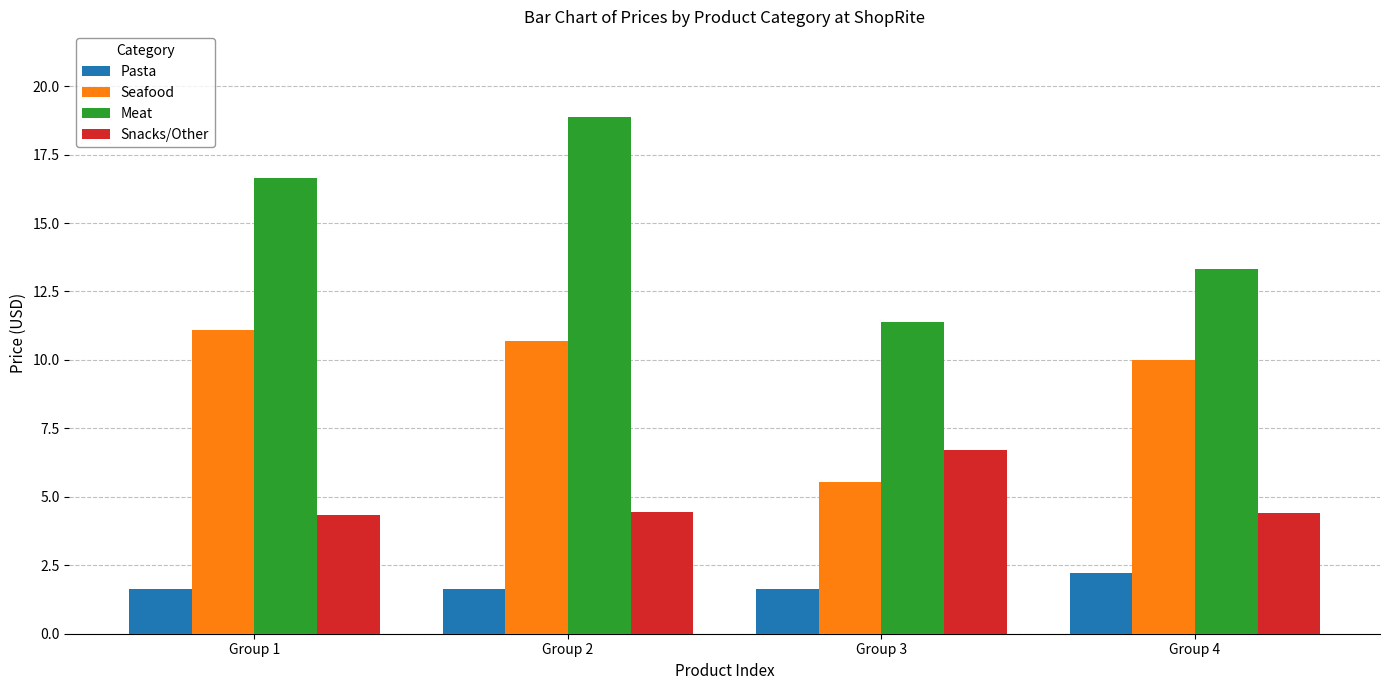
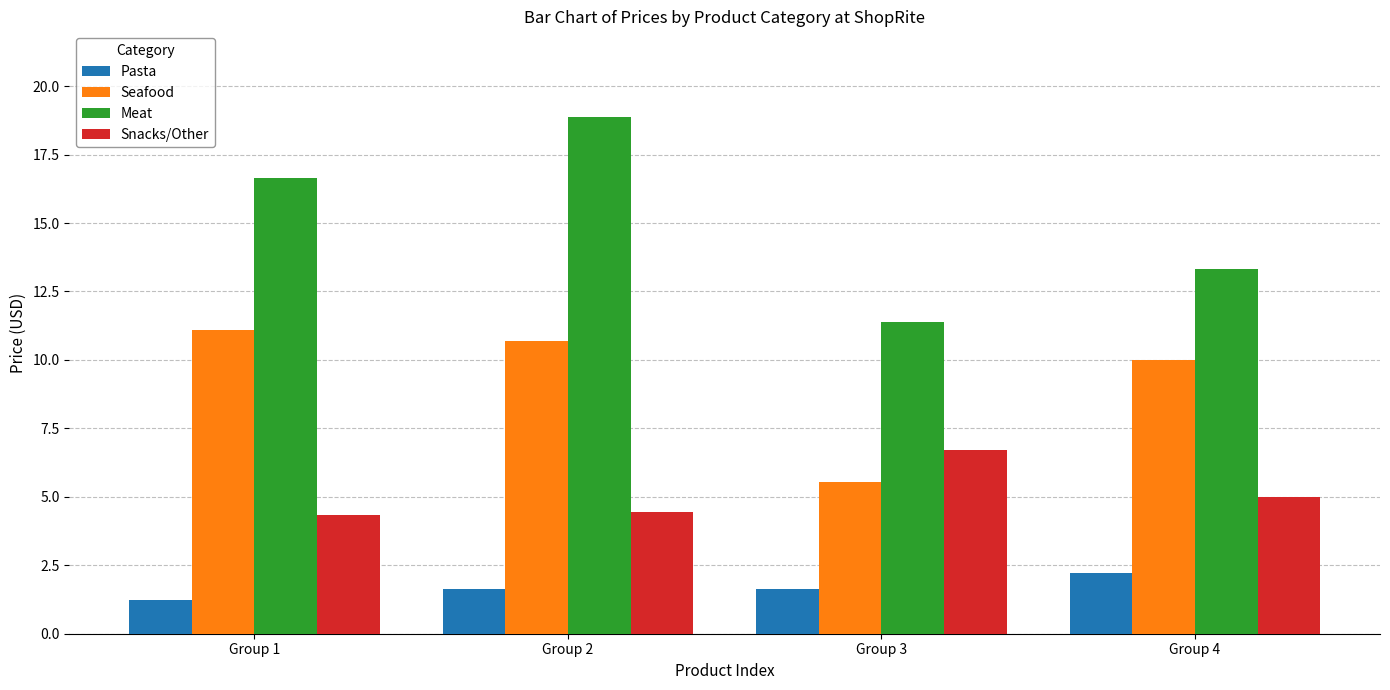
  {
    "Pasta": {
-     "Group 1": 1.7,
+     "Group 1": 1.2,
      "Group 2": 1.7,
      "Group 3": 1.7,
      "Group 4": 2.2
    },
    "Seafood": {
      "Group 1": 11.1,
      "Group 2": 10.7,
      "Group 3": 5.6,
      "Group 4": 10.0
    },
    "Meat": {
      "Group 1": 16.6,
      "Group 2": 18.9,
      "Group 3": 11.4,
      "Group 4": 13.3
    },
    "Snacks/Other": {
      "Group 1": 4.3,
      "Group 2": 4.4,
      "Group 3": 6.7,
-     "Group 4": 4.4
+     "Group 4": 5.0
    }
  }
